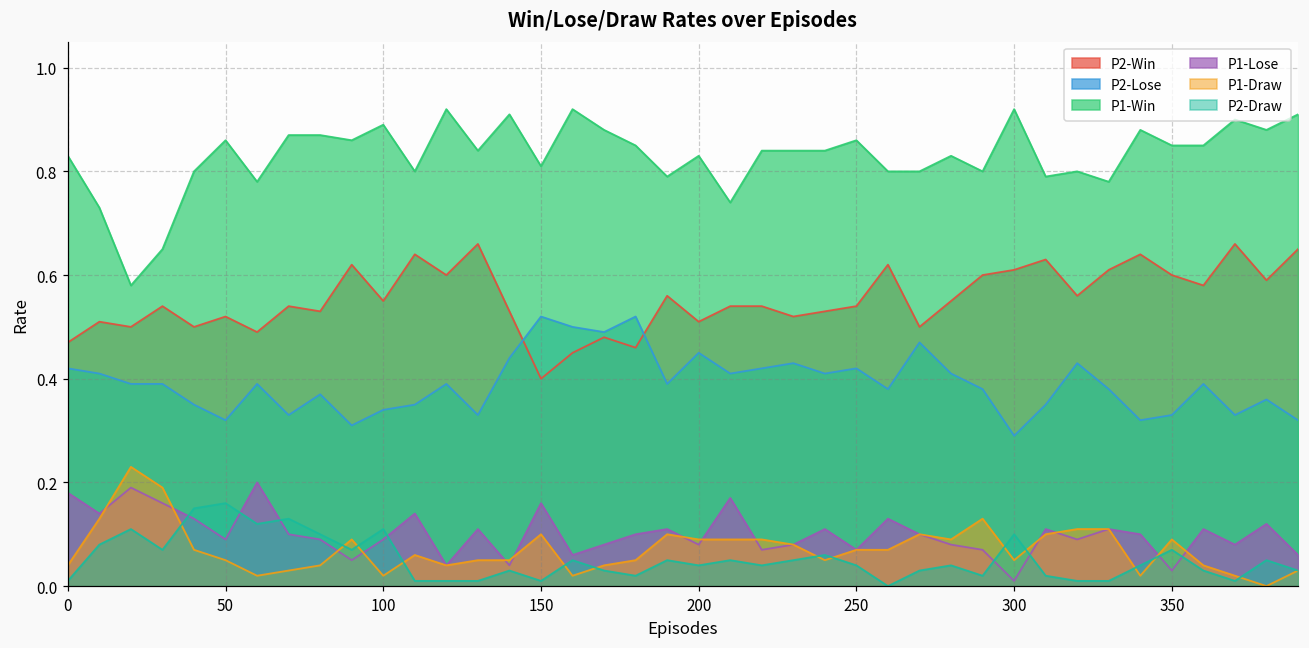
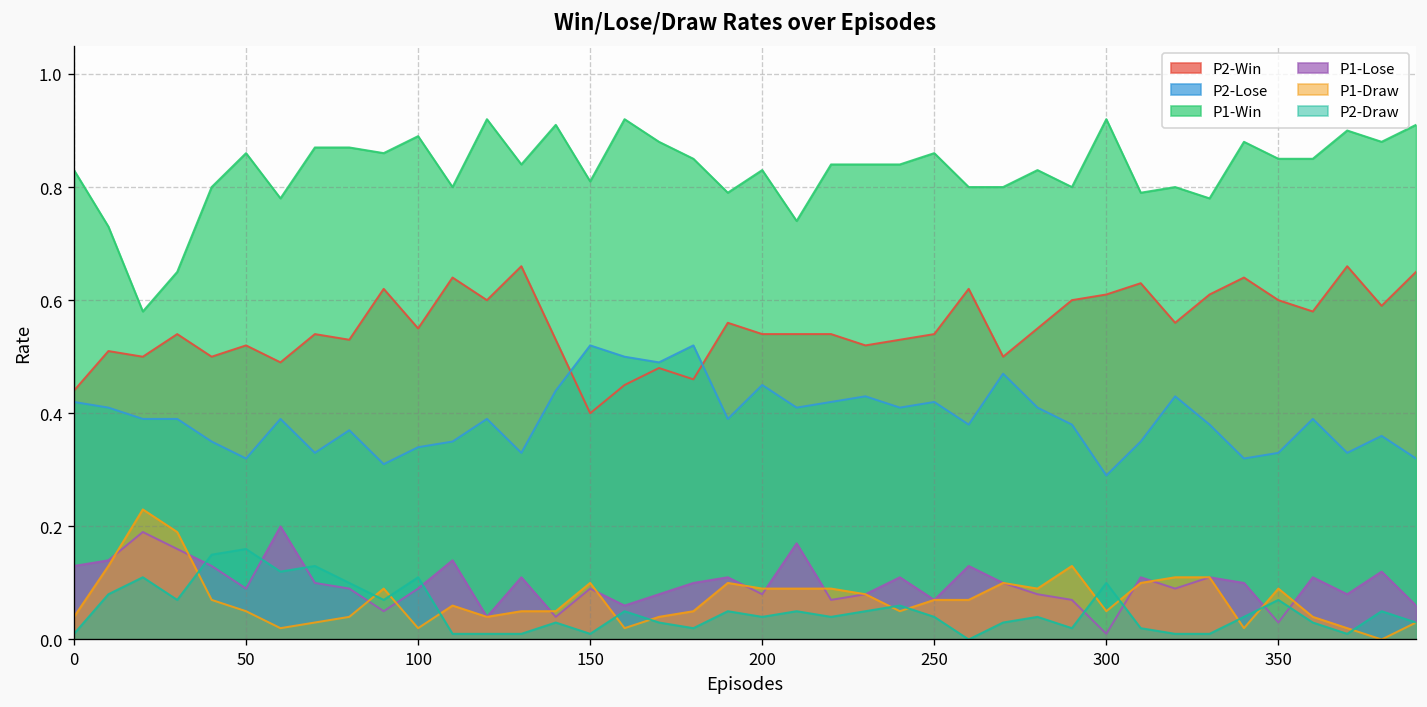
  {
    "P2-Win": {
-     "0": 0.47,
+     "0": 0.44,
      "50": 0.52,
      "100": 0.55,
      "150": 0.40,
-     "200": 0.51,
+     "200": 0.54,
      "250": 0.54,
      "300": 0.61,
      "350": 0.60
    },
    "P2-Lose": {
      "0": 0.42,
      "50": 0.32,
      "100": 0.34,
      "150": 0.52,
      "200": 0.45,
      "250": 0.42,
      "300": 0.29,
      "350": 0.33
    },
    "P1-Lose": {
-     "0": 0.18,
+     "0": 0.13,
      "50": 0.09,
      "100": 0.09,
-     "150": 0.16,
+     "150": 0.09,
      "200": 0.08,
      "300": 0.01,
      "350": 0.03
    },
    "P1-Draw": {
      "0": 0.04,
      "50": 0.05,
      "100": 0.02,
      "150": 0.10,
      "200": 0.09,
      "300": 0.05,
      "350": 0.09
    }
  }
